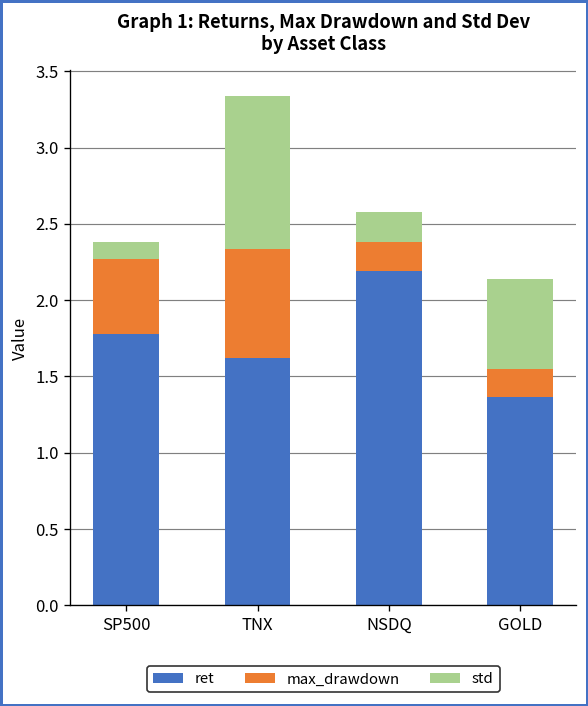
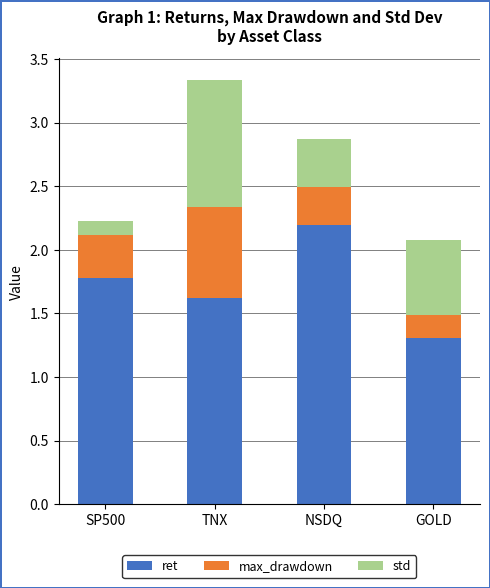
  {
    "ret": {
      "SP500": 1.78,
      "TNX": 1.62,
      "NSDQ": 2.19,
-     "GOLD": 1.37
+     "GOLD": 1.30
    },
    "max_drawdown": {
-     "SP500": 0.49,
+     "SP500": 0.34,
      "TNX": 0.71,
-     "NSDQ": 0.19,
+     "NSDQ": 0.30,
      "GOLD": 0.18
    },
    "std": {
      "SP500": 0.11,
      "TNX": 1.00,
-     "NSDQ": 0.20,
+     "NSDQ": 0.38,
      "GOLD": 0.59
    }
  }
